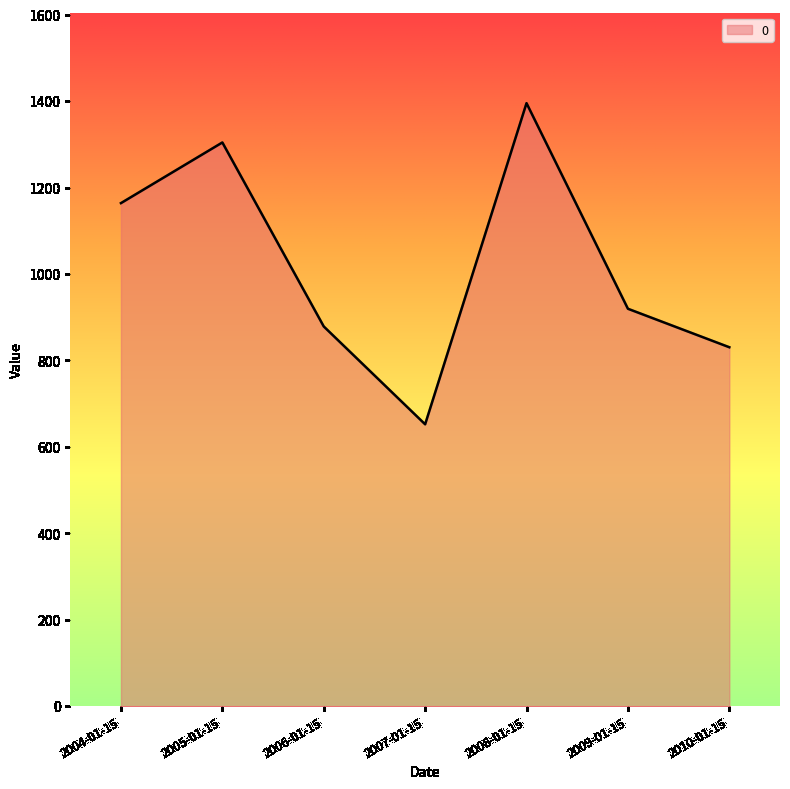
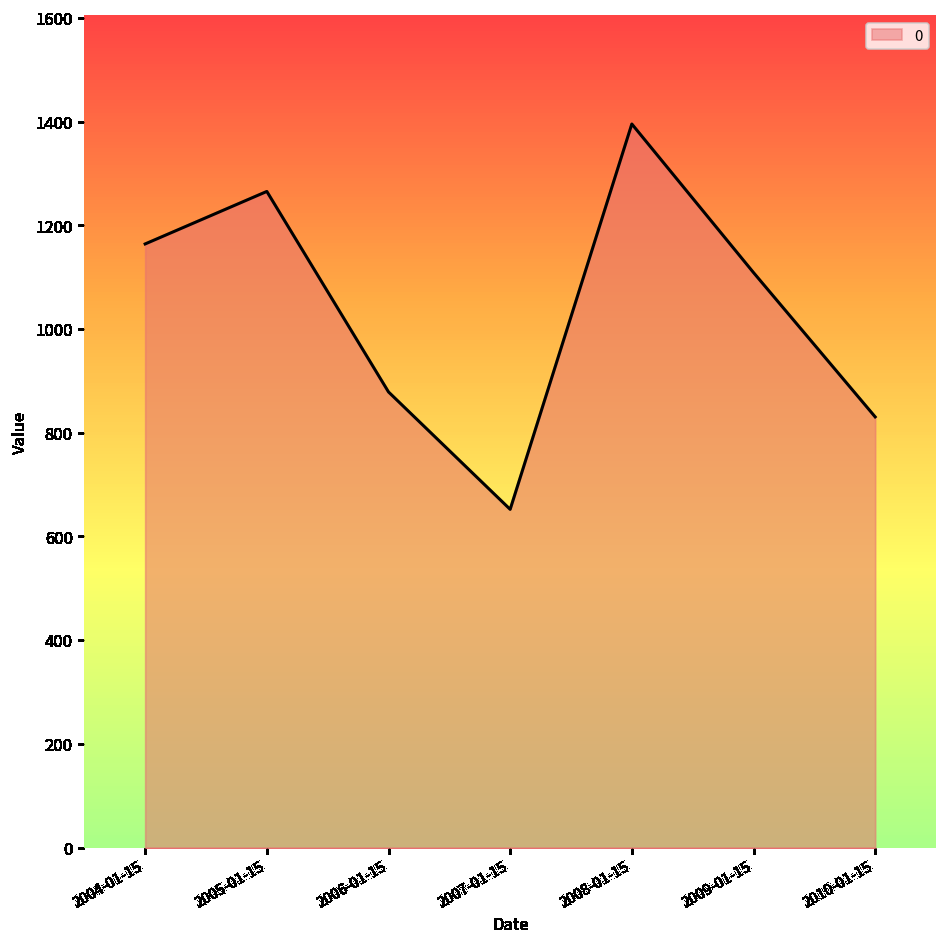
  {
    "2004-01-15": 1160,
-   "2005-01-15": 1300,
+   "2005-01-15": 1270,
    "2006-01-15": 880,
    "2007-01-15": 650,
    "2008-01-15": 1400,
-   "2009-01-15": 920,
+   "2009-01-15": 1110,
    "2010-01-15": 830
  }
